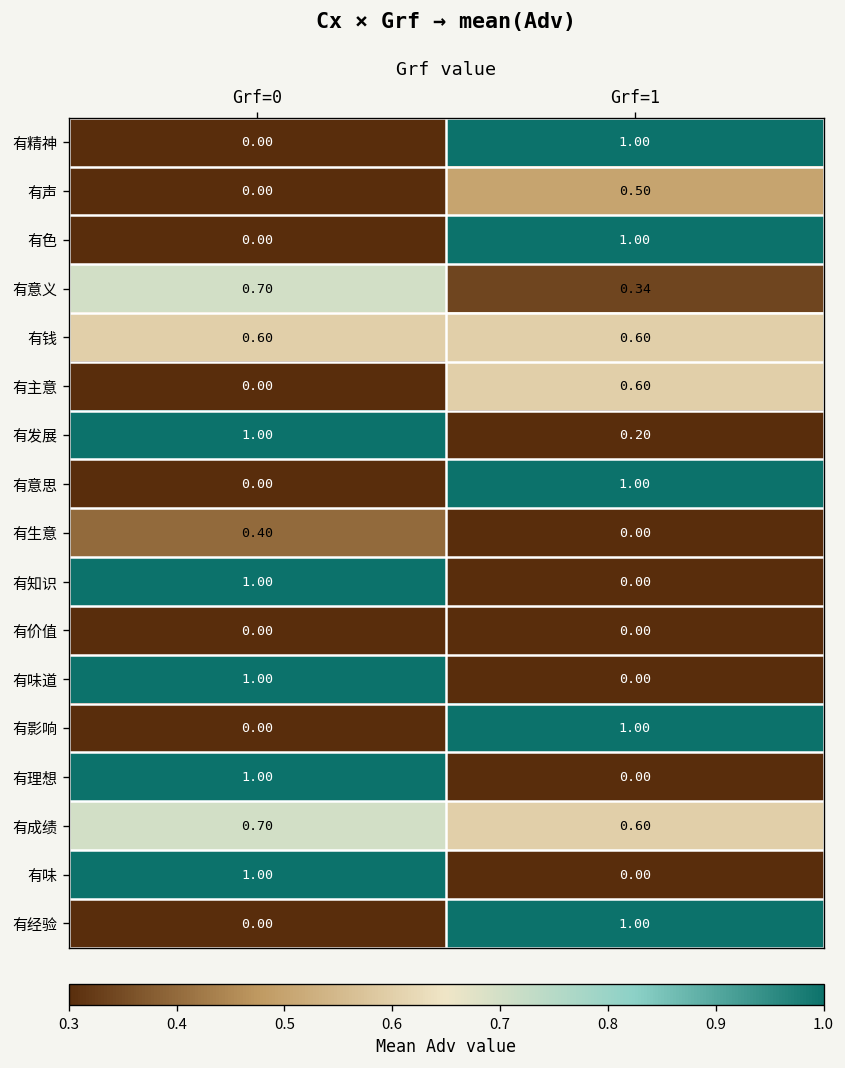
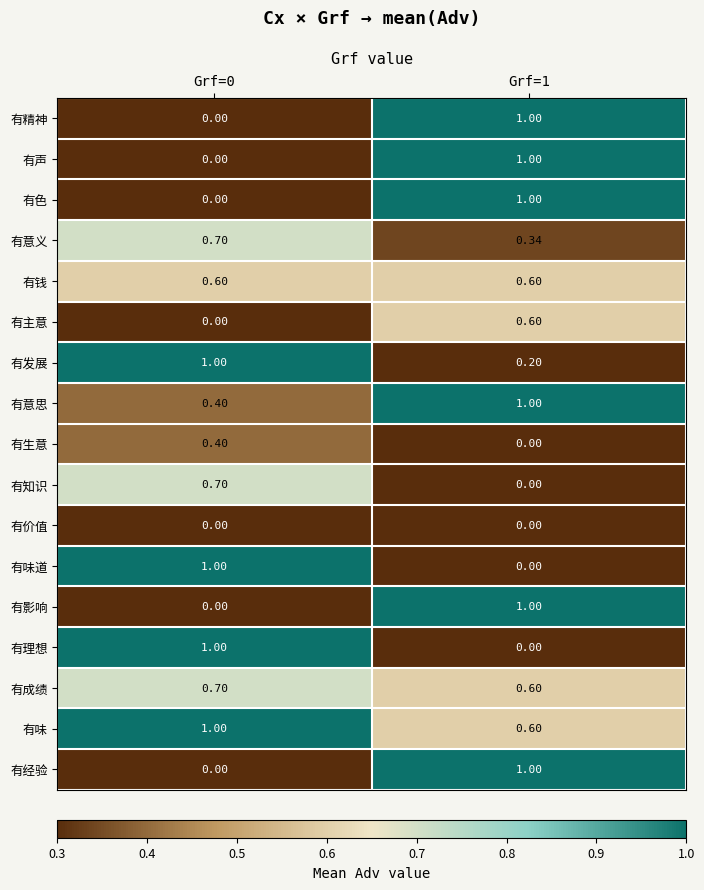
  {
    "有精神": {
      "Grf=0": 0.00,
      "Grf=1": 1.00
    },
    "有声": {
      "Grf=0": 0.00,
-     "Grf=1": 0.50
+     "Grf=1": 1.00
    },
    "有色": {
      "Grf=0": 0.00,
      "Grf=1": 1.00
    },
    "有意义": {
      "Grf=0": 0.70,
      "Grf=1": 0.34
    },
    "有钱": {
      "Grf=0": 0.60,
      "Grf=1": 0.60
    },
    "有主意": {
      "Grf=0": 0.00,
      "Grf=1": 0.60
    },
    "有发展": {
      "Grf=0": 1.00,
      "Grf=1": 0.20
    },
    "有意思": {
-     "Grf=0": 0.00,
+     "Grf=0": 0.40,
      "Grf=1": 1.00
    },
    "有生意": {
      "Grf=0": 0.40,
      "Grf=1": 0.00
    },
    "有知识": {
-     "Grf=0": 1.00,
+     "Grf=0": 0.70,
      "Grf=1": 0.00
    },
    "有价值": {
      "Grf=0": 0.00,
      "Grf=1": 0.00
    },
    "有味道": {
      "Grf=0": 1.00,
      "Grf=1": 0.00
    },
    "有影响": {
      "Grf=0": 0.00,
      "Grf=1": 1.00
    },
    "有理想": {
      "Grf=0": 1.00,
      "Grf=1": 0.00
    },
    "有成绩": {
      "Grf=0": 0.70,
      "Grf=1": 0.60
    },
    "有味": {
      "Grf=0": 1.00,
-     "Grf=1": 0.00
+     "Grf=1": 0.60
    },
    "有经验": {
      "Grf=0": 0.00,
      "Grf=1": 1.00
    }
  }
